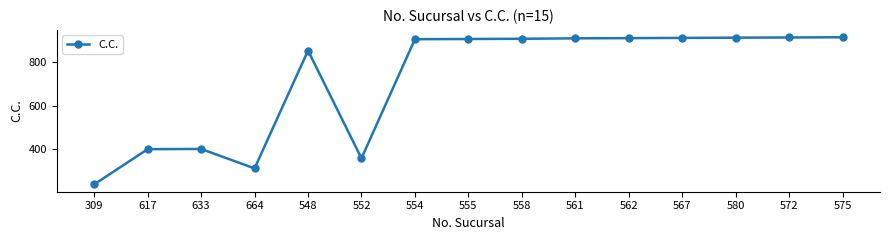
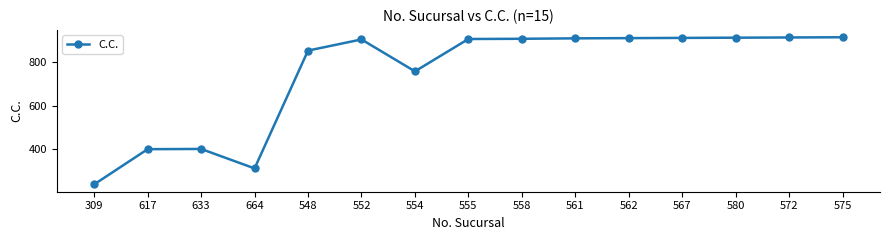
  {
    "309": 240,
    "617": 400,
    "633": 400,
    "664": 310,
    "548": 850,
-   "552": 360,
-   "554": 900,
+   "552": 900,
+   "554": 760,
    "555": 910,
    "558": 910,
    "561": 910,
    "562": 910,
    "567": 910,
    "580": 910,
    "572": 910,
    "575": 910
  }
